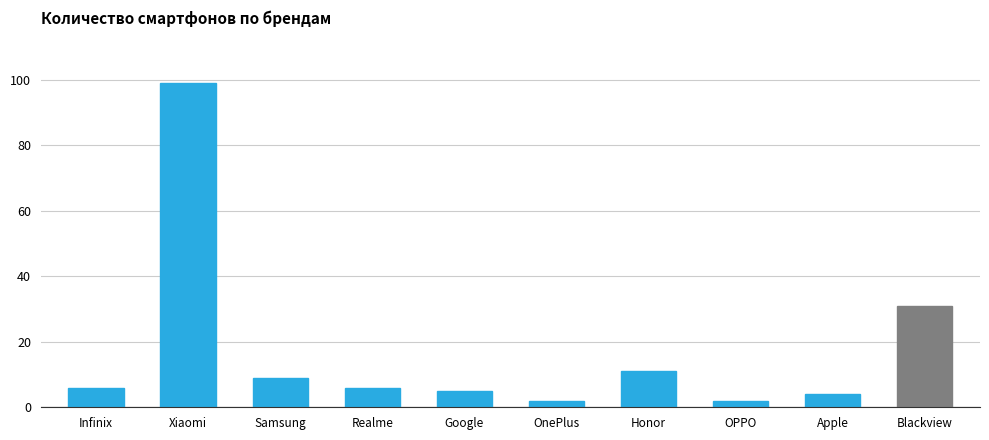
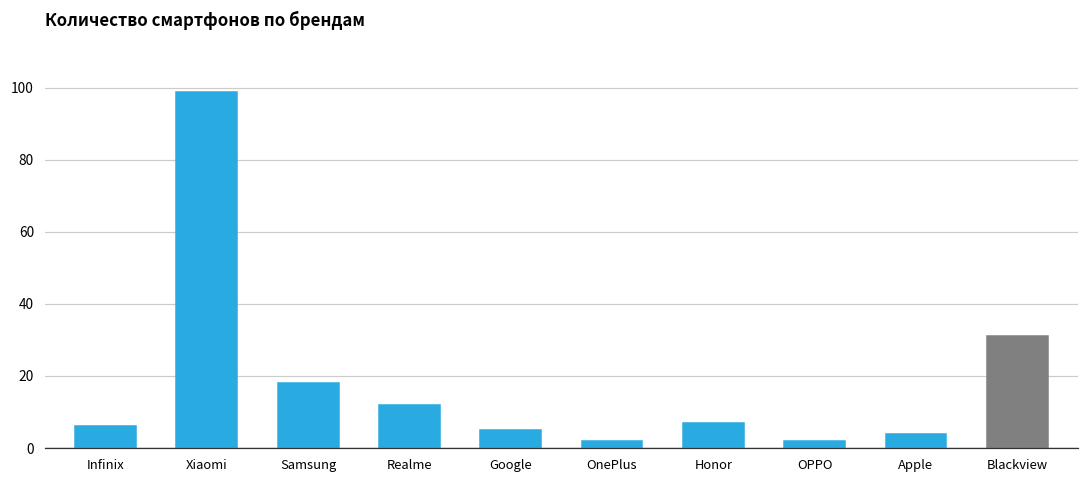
  {
    "Infinix": 6,
    "Xiaomi": 99,
-   "Samsung": 9,
-   "Realme": 6,
+   "Samsung": 18,
+   "Realme": 12,
    "Google": 5,
    "OnePlus": 2,
-   "Honor": 11,
+   "Honor": 7,
    "OPPO": 2,
    "Apple": 4,
    "Blackview": 31
  }
